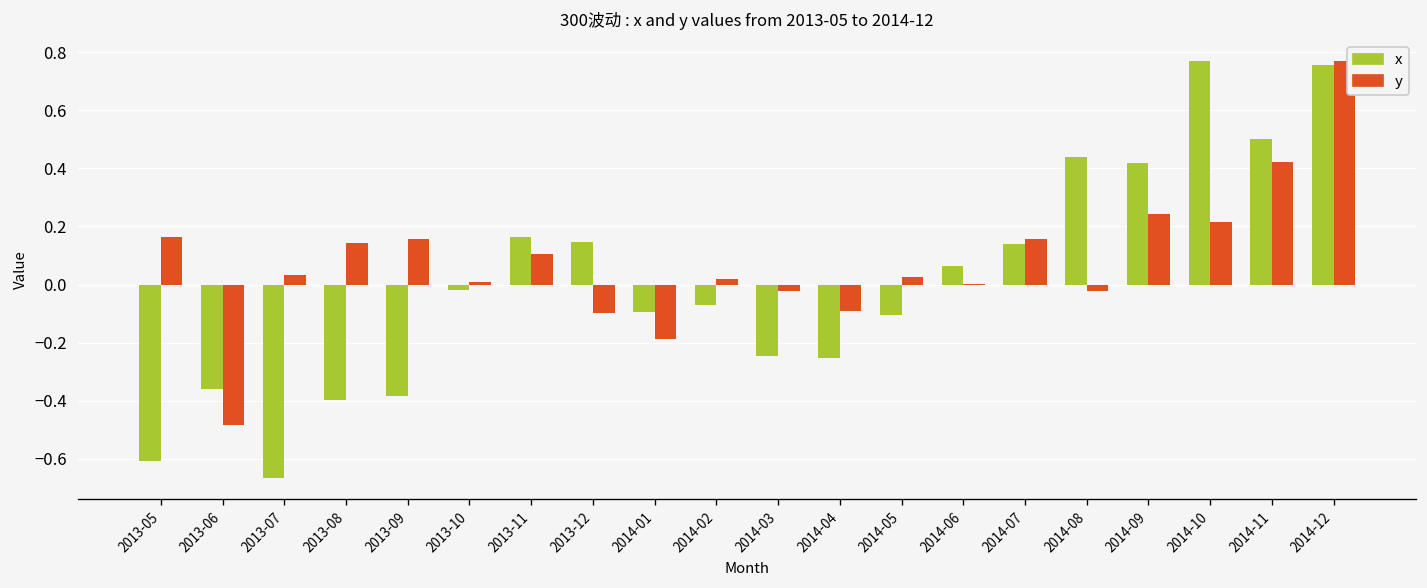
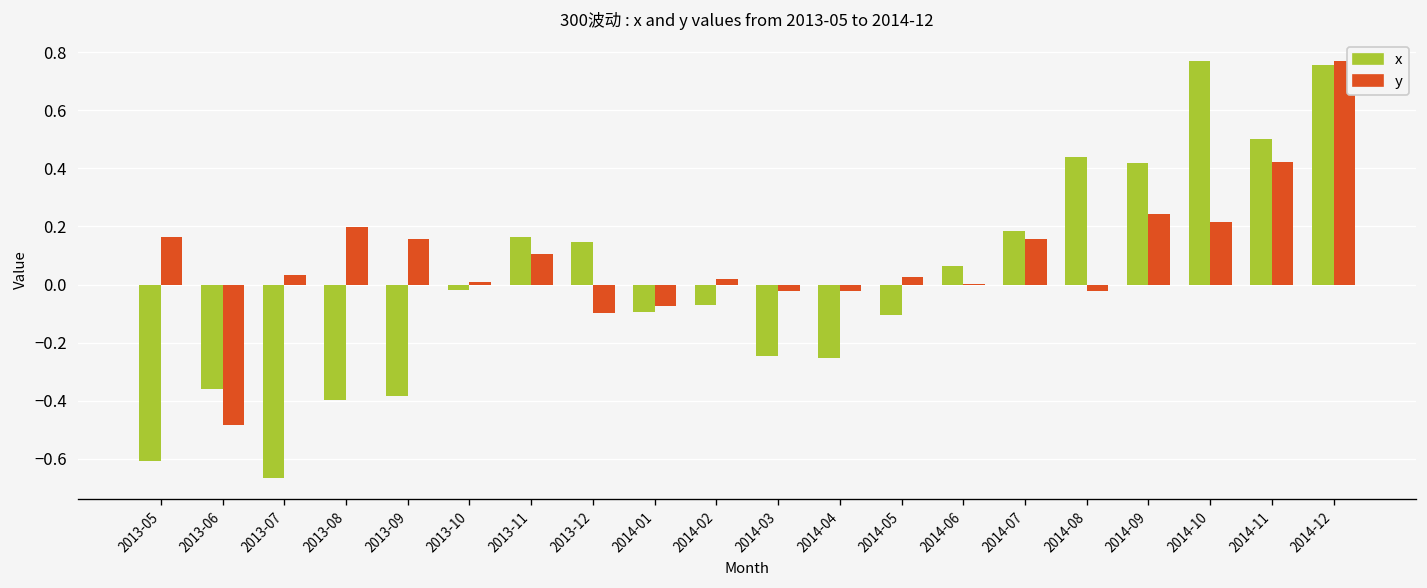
  {
    "x": {
      "2013-05": -0.61,
      "2013-06": -0.36,
      "2013-07": -0.67,
      "2013-08": -0.40,
      "2013-09": -0.38,
      "2013-10": -0.02,
      "2013-11": 0.17,
      "2013-12": 0.15,
      "2014-01": -0.10,
      "2014-02": -0.07,
      "2014-03": -0.25,
      "2014-04": -0.25,
      "2014-05": -0.11,
      "2014-06": 0.06,
-     "2014-07": 0.14,
+     "2014-07": 0.18,
      "2014-08": 0.44,
      "2014-09": 0.42,
      "2014-10": 0.77,
      "2014-11": 0.50,
      "2014-12": 0.76
    },
    "y": {
      "2013-05": 0.16,
      "2013-06": -0.48,
      "2013-07": 0.03,
-     "2013-08": 0.14,
+     "2013-08": 0.20,
      "2013-09": 0.16,
      "2013-11": 0.10,
      "2013-12": -0.10,
-     "2014-01": -0.19,
+     "2014-01": -0.07,
      "2014-02": 0.02,
      "2014-03": -0.02,
-     "2014-04": -0.09,
+     "2014-04": -0.02,
      "2014-05": 0.03,
      "2014-07": 0.16,
      "2014-08": -0.02,
      "2014-09": 0.24,
      "2014-10": 0.21,
      "2014-11": 0.42,
      "2014-12": 0.77
    }
  }
